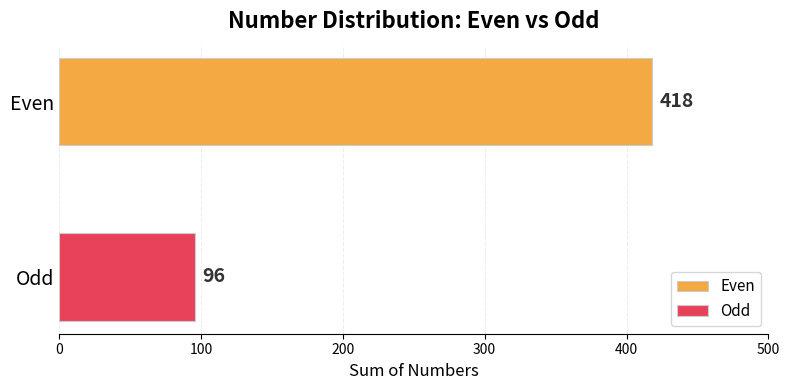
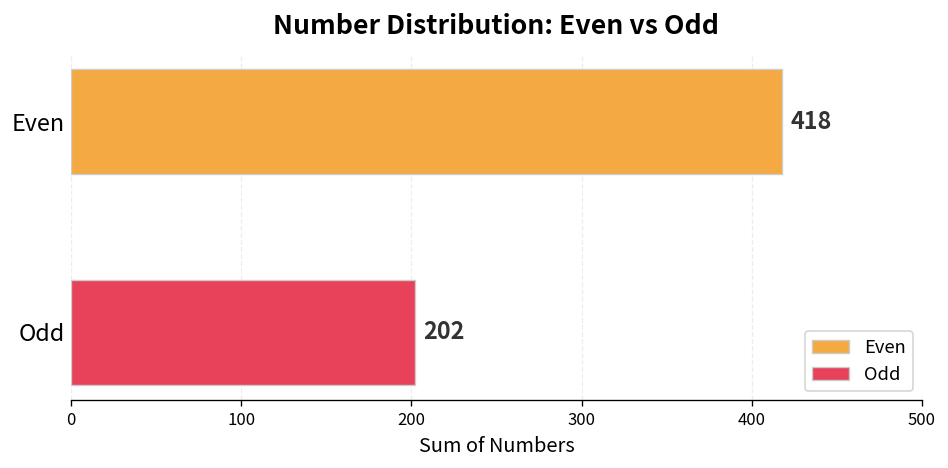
  {
    "Even": 418,
-   "Odd": 96
+   "Odd": 202
  }
